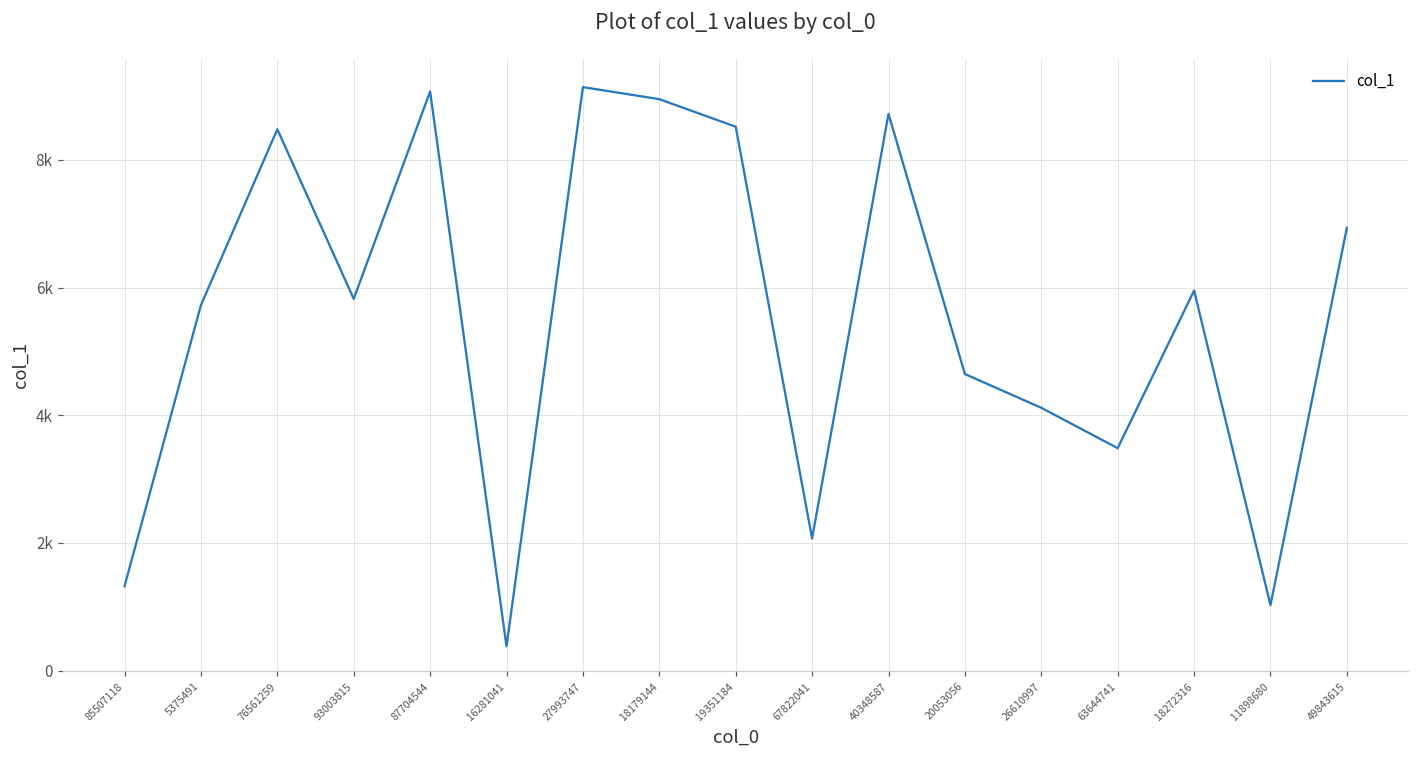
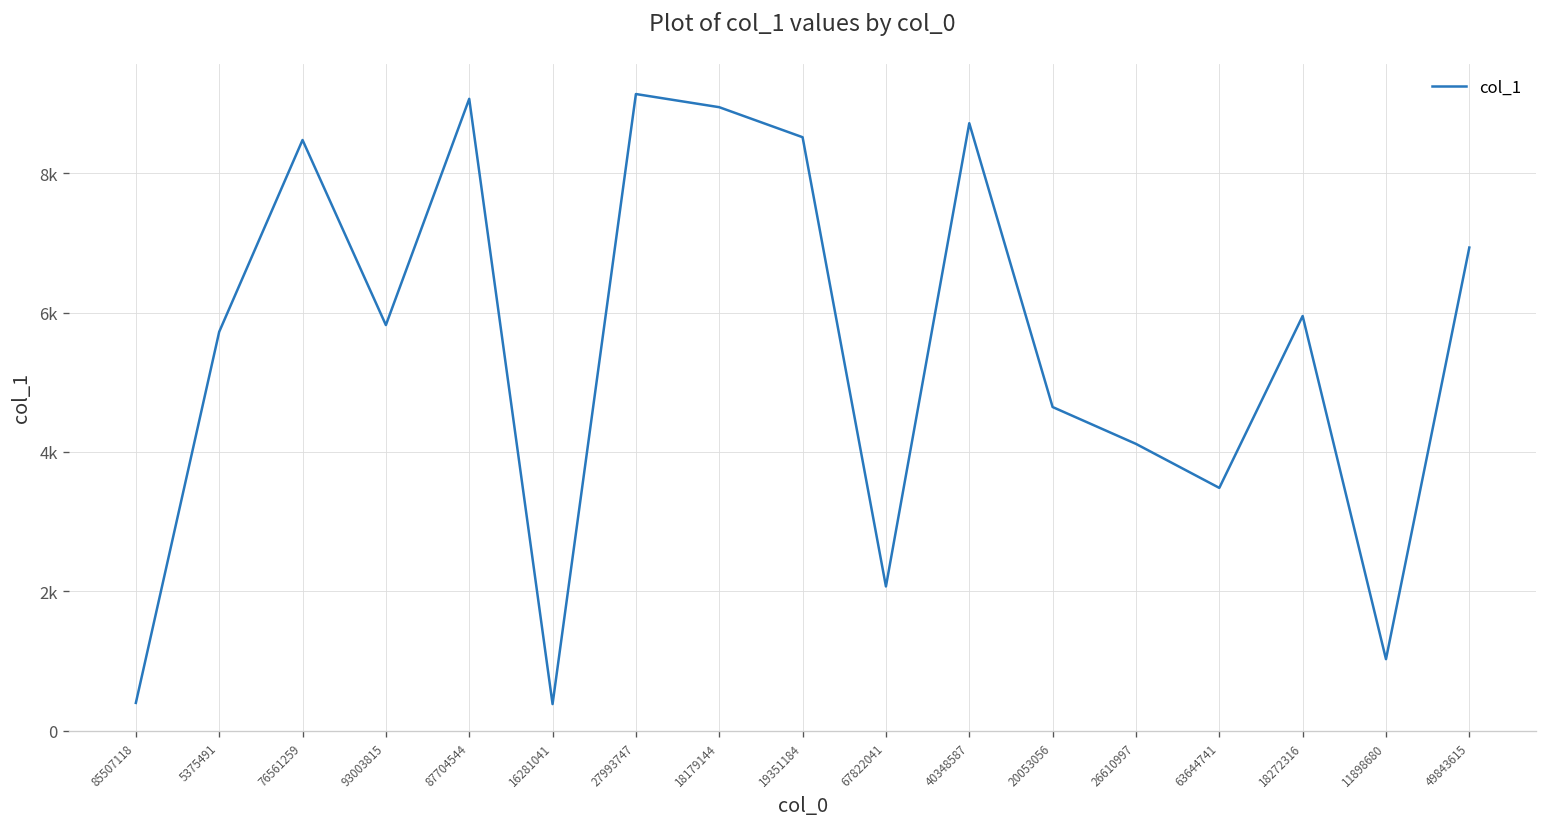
  {
-   "85507118": 1300,
+   "85507118": 400,
    "5375491": 5700,
    "76561259": 8500,
    "93003815": 5800,
    "87704544": 9100,
    "16281041": 400,
    "27993747": 9100,
    "18179144": 9000,
    "19351184": 8500,
    "67822041": 2100,
    "40348587": 8700,
    "20053056": 4600,
    "26610997": 4100,
    "63644741": 3500,
    "18272316": 6000,
    "11898680": 1000,
    "49843615": 6900
  }
